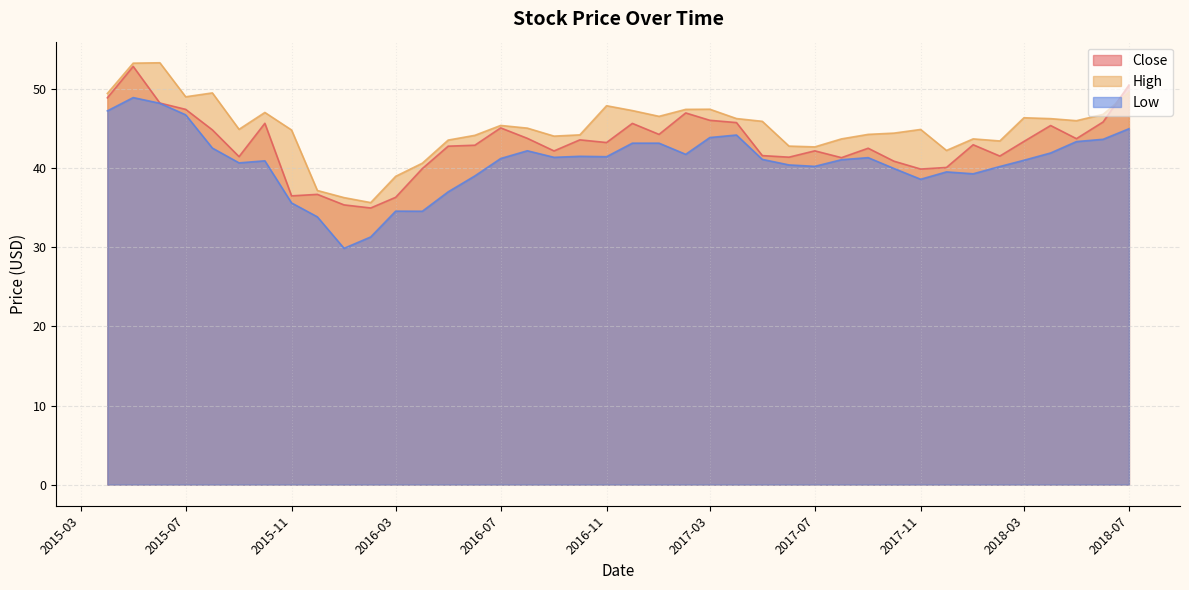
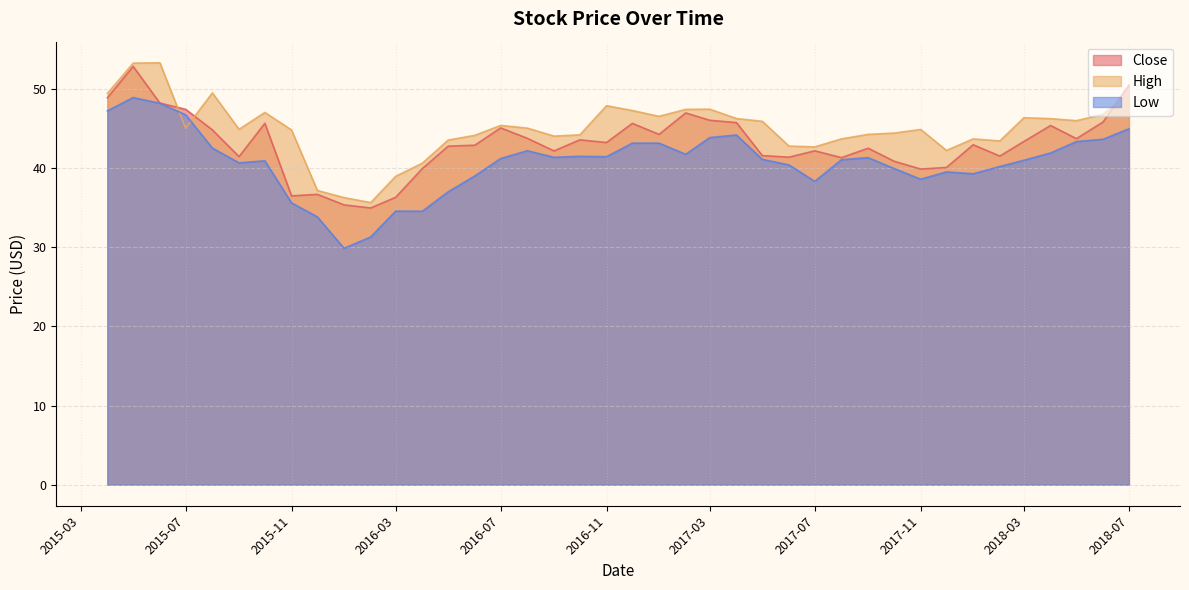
  {
    "Close": {
      "2015-07": 47,
      "2015-11": 36,
      "2016-03": 36,
      "2016-11": 43,
      "2017-03": 46,
      "2017-07": 42,
      "2017-11": 40,
      "2018-03": 43
    },
    "High": {
-     "2015-07": 49,
+     "2015-07": 45,
      "2015-11": 45,
      "2016-03": 39,
      "2016-11": 48,
      "2017-03": 47,
      "2017-07": 43,
      "2017-11": 45,
      "2018-03": 46
    },
    "Low": {
      "2015-07": 47,
      "2015-11": 36,
      "2016-03": 35,
      "2016-07": 41,
      "2016-11": 41,
      "2017-03": 44,
-     "2017-07": 40,
+     "2017-07": 38,
      "2017-11": 39,
      "2018-03": 41,
      "2018-07": 45
    }
  }
